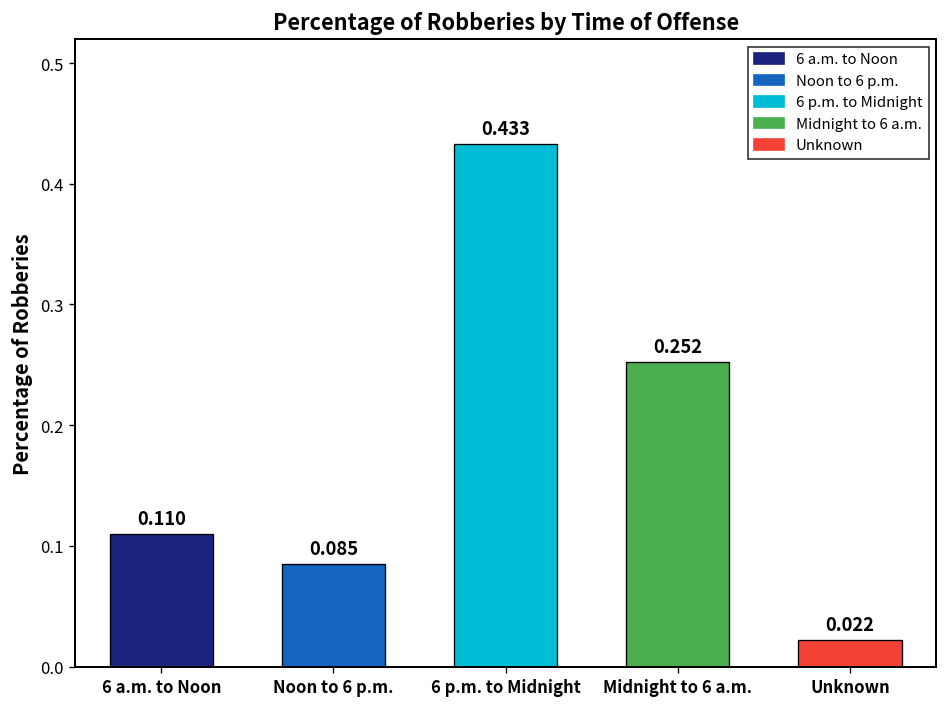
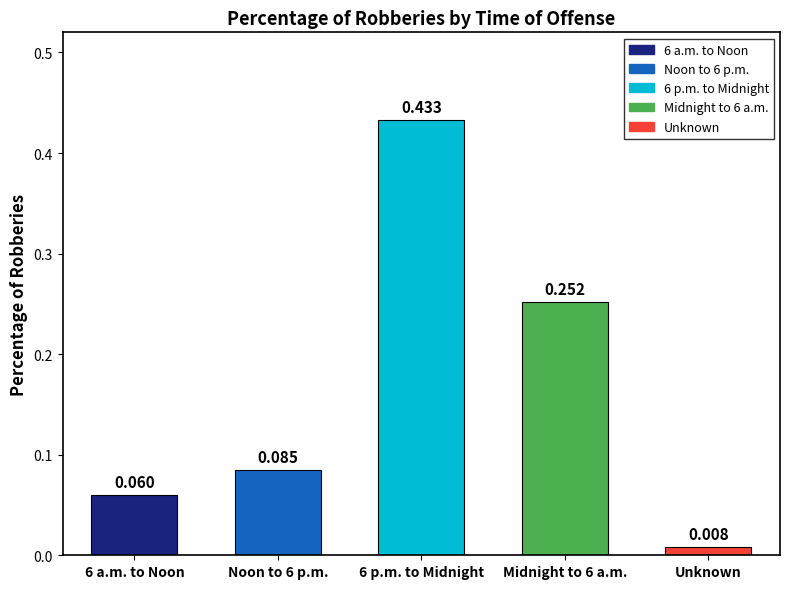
  {
-   "6 a.m. to Noon": 0.110,
+   "6 a.m. to Noon": 0.060,
    "Noon to 6 p.m.": 0.085,
    "6 p.m. to Midnight": 0.433,
    "Midnight to 6 a.m.": 0.252,
-   "Unknown": 0.022
+   "Unknown": 0.008
  }
